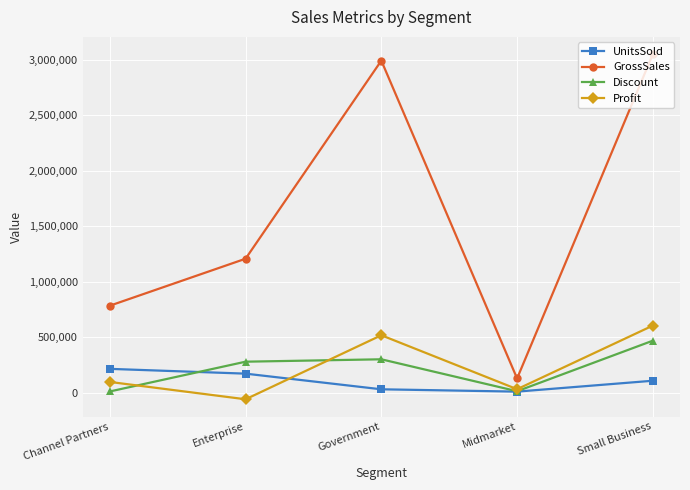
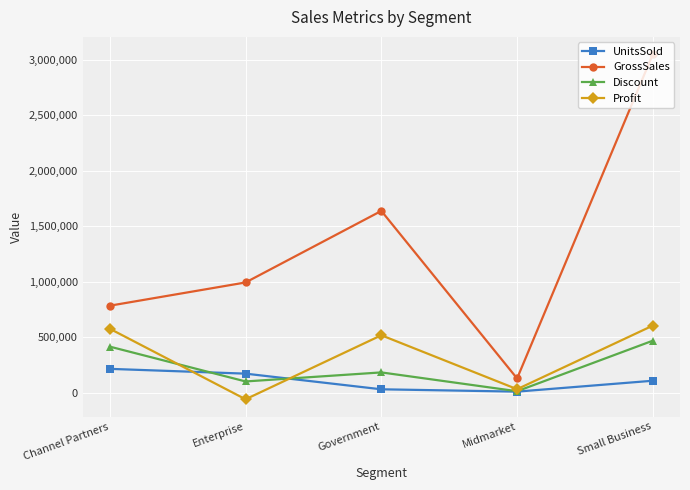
  {
    "UnitsSold": {
      "Channel Partners": "210,000",
      "Enterprise": "170,000",
      "Government": "30,000",
      "Small Business": "110,000"
    },
    "GrossSales": {
      "Channel Partners": "780,000",
-     "Enterprise": "1,210,000",
-     "Government": "2,990,000",
+     "Enterprise": "990,000",
+     "Government": "1,640,000",
      "Midmarket": "130,000"
    },
    "Discount": {
-     "Channel Partners": "10,000",
-     "Enterprise": "280,000",
-     "Government": "300,000",
+     "Channel Partners": "410,000",
+     "Enterprise": "100,000",
+     "Government": "180,000",
      "Small Business": "470,000"
    },
    "Profit": {
-     "Channel Partners": "100,000",
+     "Channel Partners": "580,000",
      "Enterprise": "-60,000",
      "Government": "520,000",
      "Small Business": "600,000"
    }
  }
